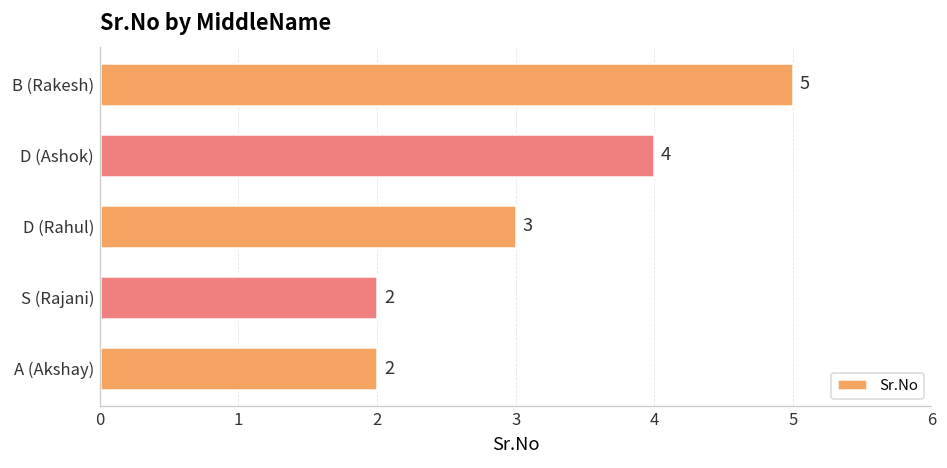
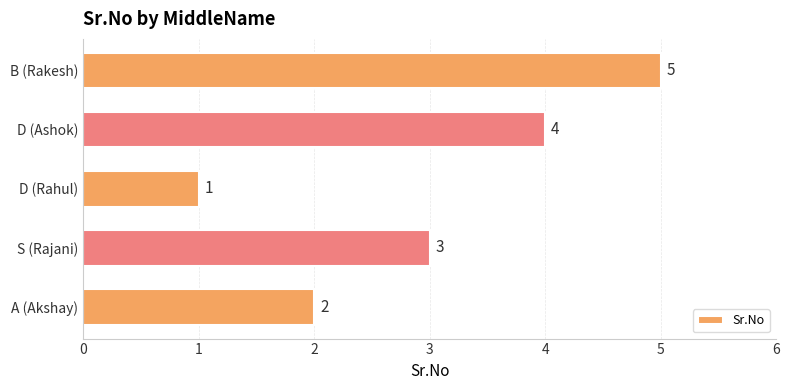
  {
    "B (Rakesh)": 5,
    "D (Ashok)": 4,
-   "D (Rahul)": 3,
-   "S (Rajani)": 2,
+   "D (Rahul)": 1,
+   "S (Rajani)": 3,
    "A (Akshay)": 2
  }
